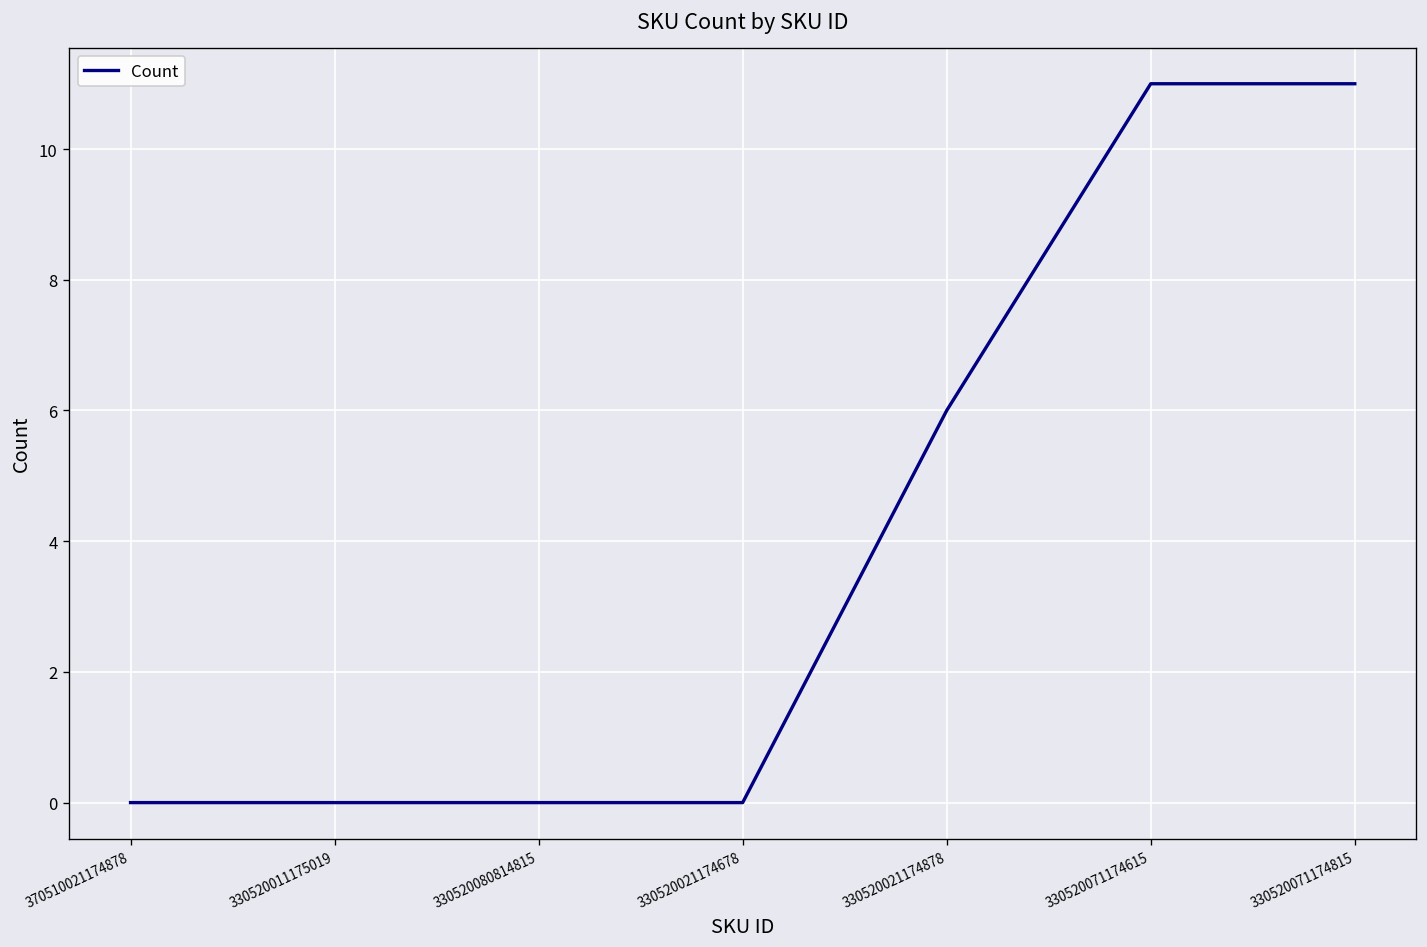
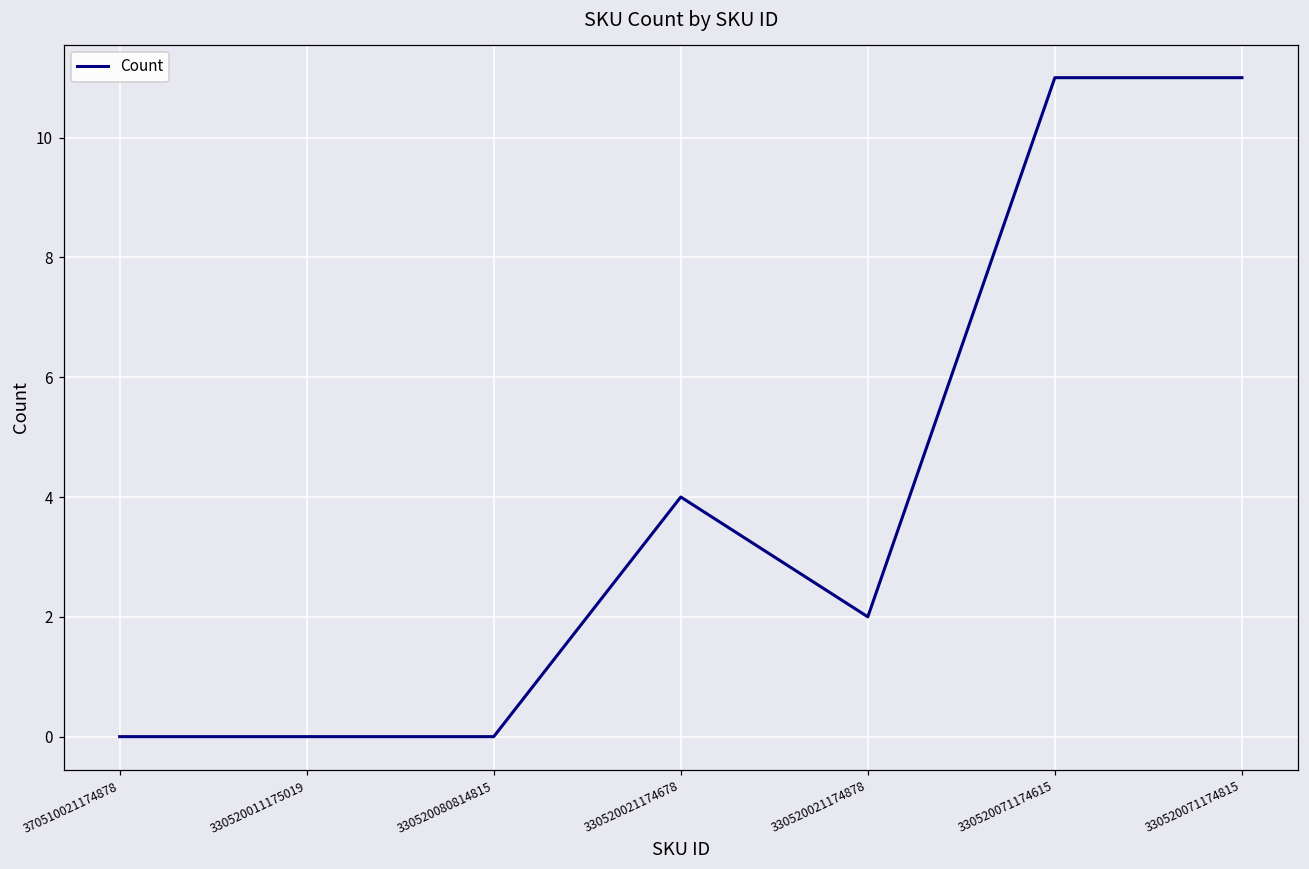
  {
    "370510021174878": 0,
    "330520011175019": 0,
    "330520080814815": 0,
-   "330520021174678": 0,
-   "330520021174878": 6,
+   "330520021174678": 4,
+   "330520021174878": 2,
    "330520071174615": 11,
    "330520071174815": 11
  }
